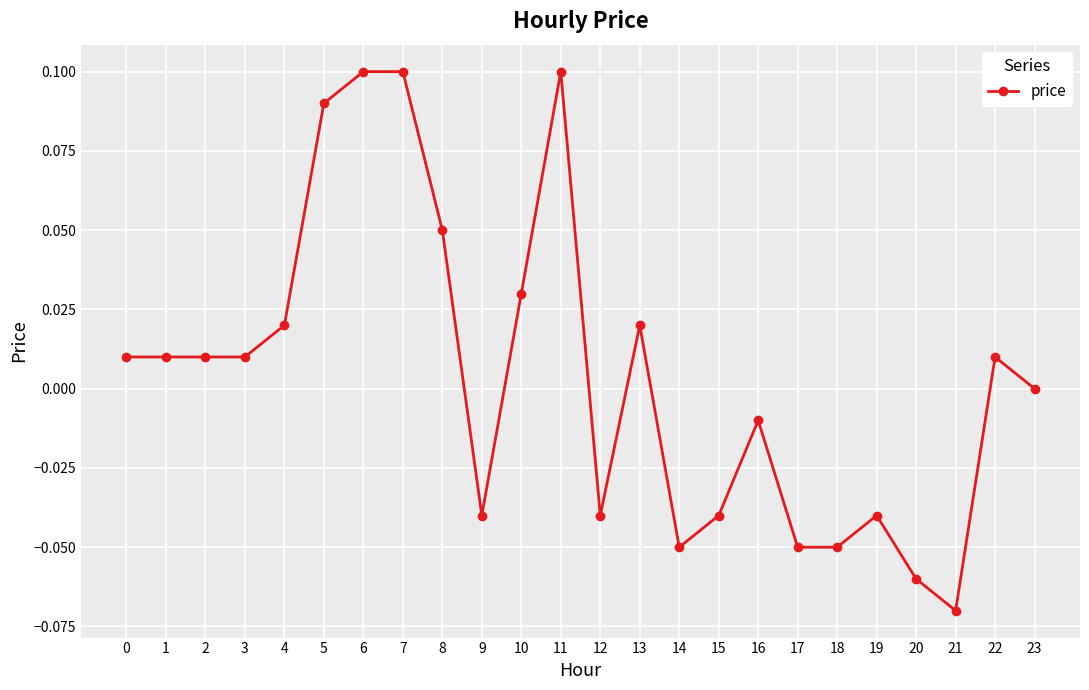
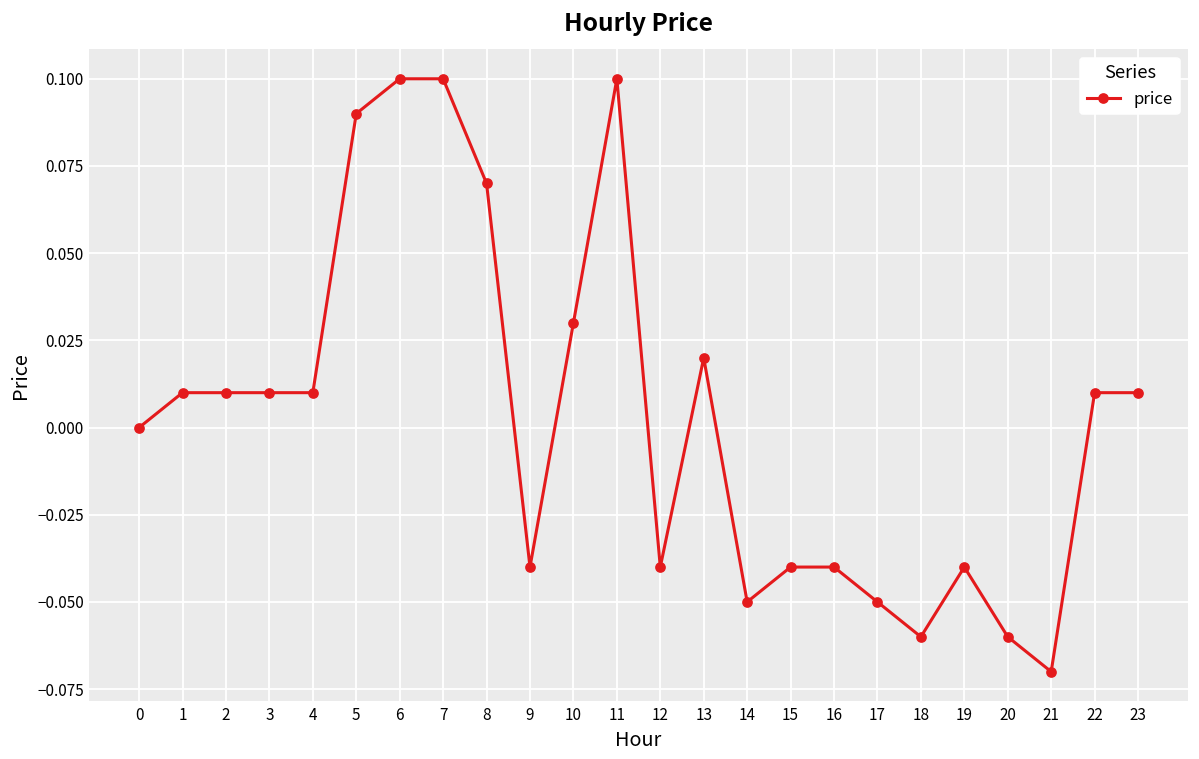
  {
-   "0": 0.01,
+   "0": 0.00,
    "1": 0.01,
    "2": 0.01,
    "3": 0.01,
-   "4": 0.02,
+   "4": 0.01,
    "5": 0.09,
    "6": 0.10,
    "7": 0.10,
-   "8": 0.05,
+   "8": 0.07,
    "9": -0.04,
    "10": 0.03,
    "11": 0.10,
    "12": -0.04,
    "13": 0.02,
    "14": -0.05,
    "15": -0.04,
-   "16": -0.01,
+   "16": -0.04,
    "17": -0.05,
-   "18": -0.05,
+   "18": -0.06,
    "19": -0.04,
    "20": -0.06,
    "21": -0.07,
    "22": 0.01,
-   "23": 0.00
+   "23": 0.01
  }
